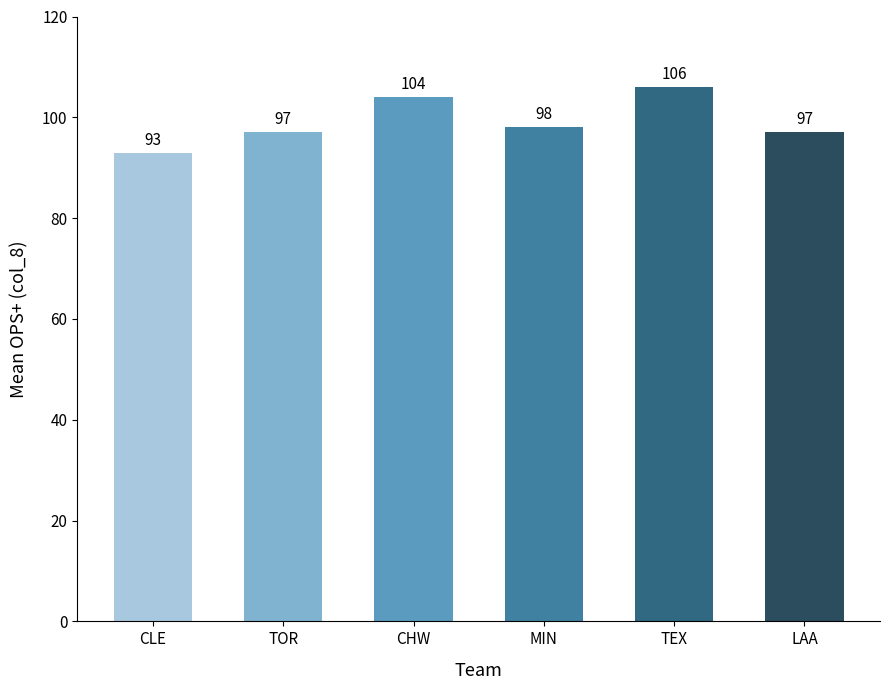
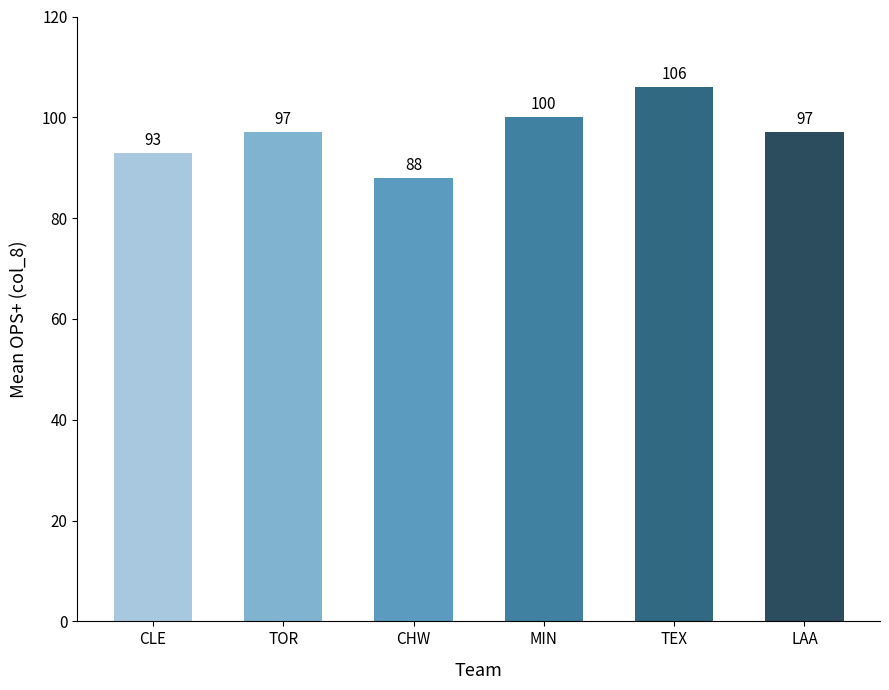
  {
    "CLE": 93,
    "TOR": 97,
-   "CHW": 104,
-   "MIN": 98,
+   "CHW": 88,
+   "MIN": 100,
    "TEX": 106,
    "LAA": 97
  }
